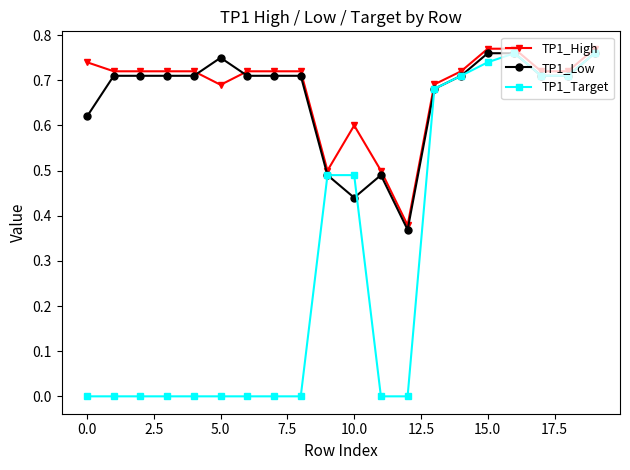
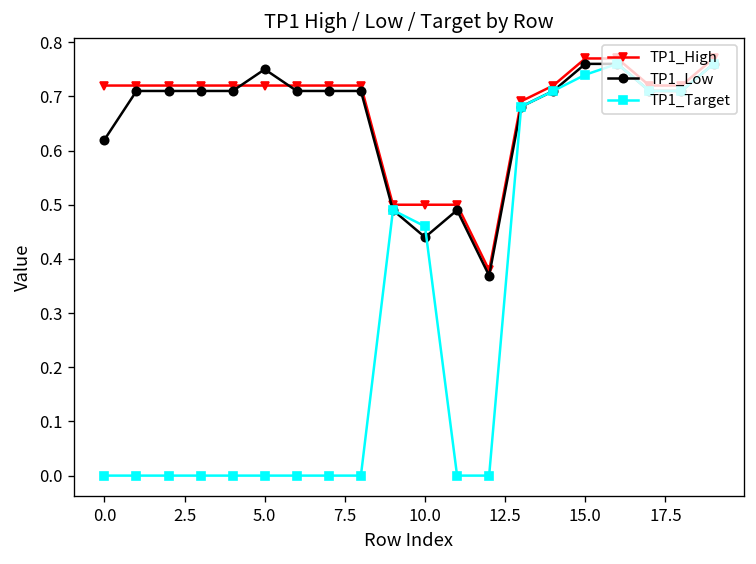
  {
    "TP1_High": {
-     "0.0": 0.74,
-     "5.0": 0.69,
-     "10.0": 0.6,
+     "0.0": 0.72,
+     "5.0": 0.72,
+     "10.0": 0.5,
      "15.0": 0.77
    },
    "TP1_Low": {
      "0.0": 0.62,
      "5.0": 0.75,
      "10.0": 0.44,
      "15.0": 0.76
    },
    "TP1_Target": {
      "0.0": 0.00,
      "5.0": 0.00,
-     "10.0": 0.49,
+     "10.0": 0.46,
      "15.0": 0.74
    }
  }
